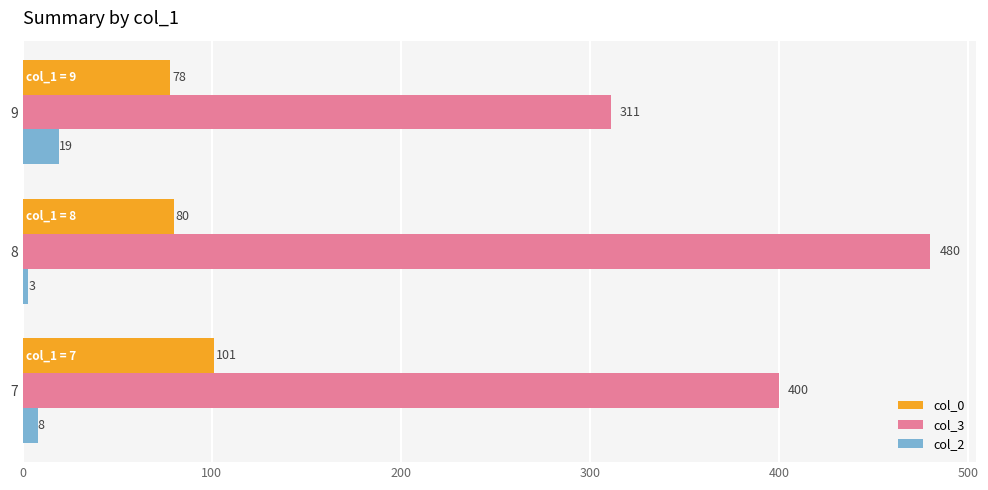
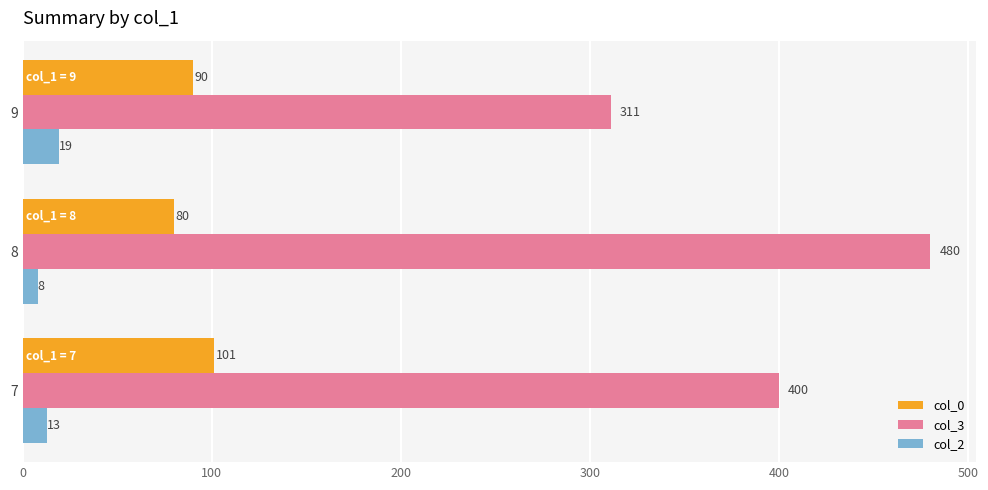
  {
    "col_0": {
-     "9": 78,
+     "9": 90,
      "8": 80,
      "7": 101
    },
    "col_3": {
      "9": 311,
      "8": 480,
      "7": 400
    },
    "col_2": {
      "9": 19,
-     "8": 3,
-     "7": 8
+     "8": 8,
+     "7": 13
    }
  }
